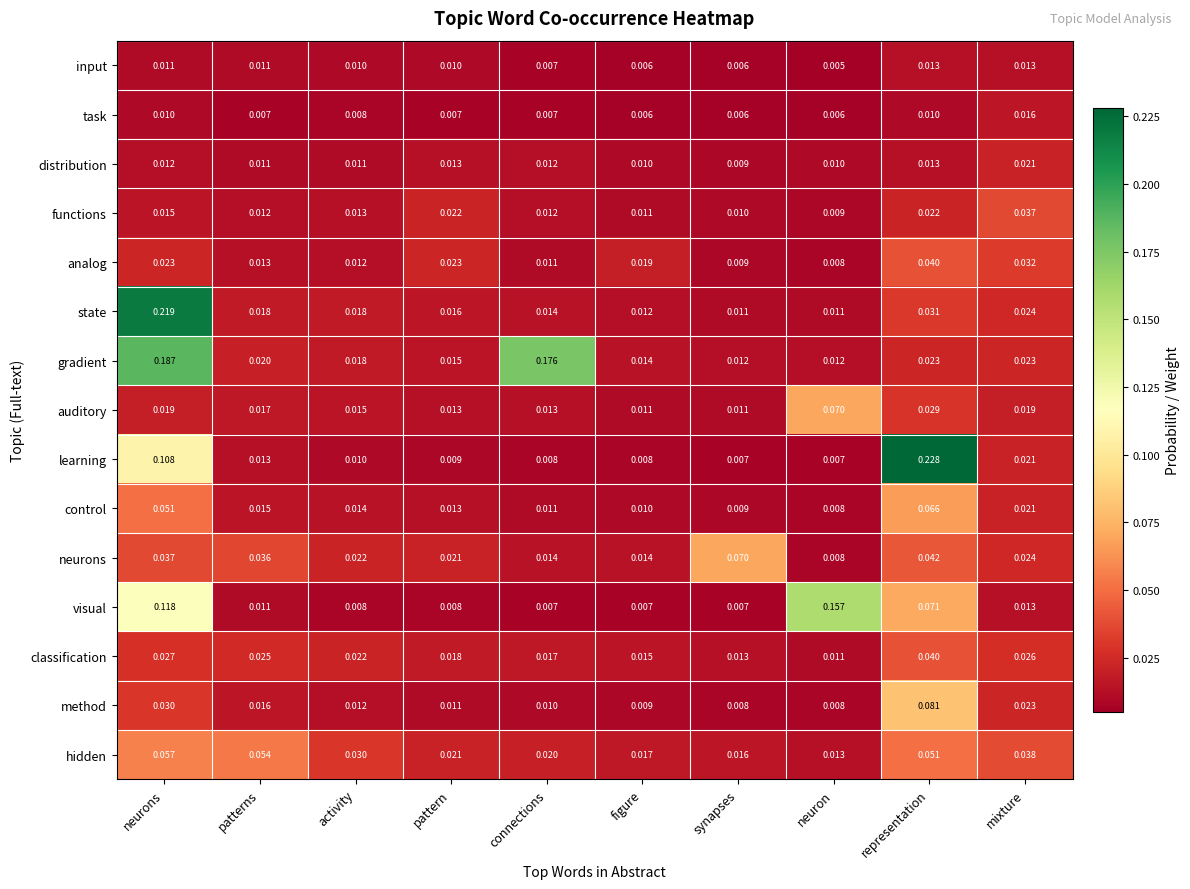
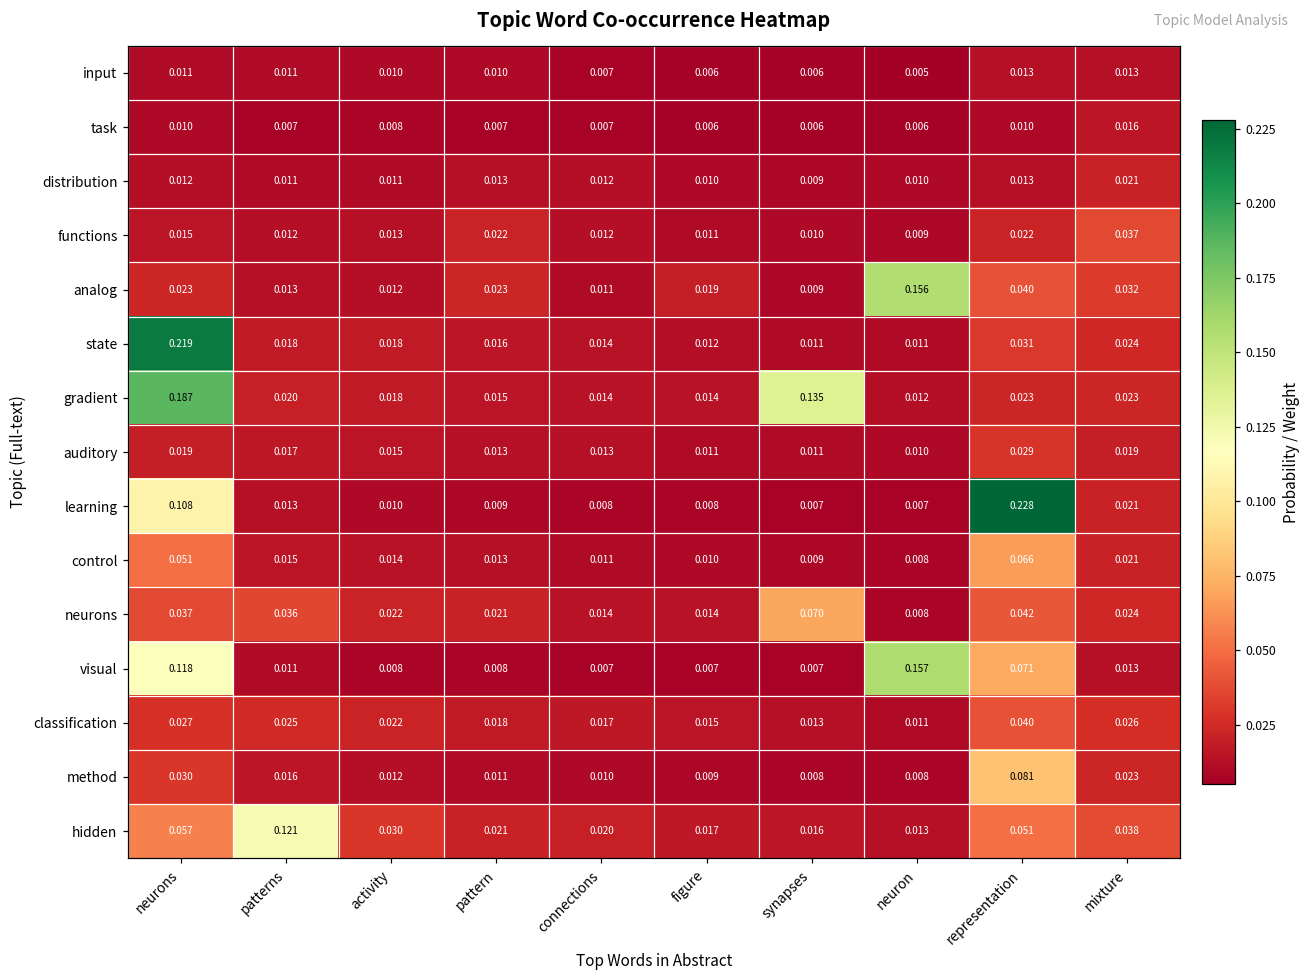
  {
    "input": {
      "neurons": 0.011,
      "patterns": 0.011,
      "activity": 0.010,
      "pattern": 0.010,
      "connections": 0.007,
      "figure": 0.006,
      "synapses": 0.006,
      "neuron": 0.005,
      "representation": 0.013,
      "mixture": 0.013
    },
    "task": {
      "neurons": 0.010,
      "patterns": 0.007,
      "activity": 0.008,
      "pattern": 0.007,
      "connections": 0.007,
      "figure": 0.006,
      "synapses": 0.006,
      "neuron": 0.006,
      "representation": 0.010,
      "mixture": 0.016
    },
    "distribution": {
      "neurons": 0.012,
      "patterns": 0.011,
      "activity": 0.011,
      "pattern": 0.013,
      "connections": 0.012,
      "figure": 0.010,
      "synapses": 0.009,
      "neuron": 0.010,
      "representation": 0.013,
      "mixture": 0.021
    },
    "functions": {
      "neurons": 0.015,
      "patterns": 0.012,
      "activity": 0.013,
      "pattern": 0.022,
      "connections": 0.012,
      "figure": 0.011,
      "synapses": 0.010,
      "neuron": 0.009,
      "representation": 0.022,
      "mixture": 0.037
    },
    "analog": {
      "neurons": 0.023,
      "patterns": 0.013,
      "activity": 0.012,
      "pattern": 0.023,
      "connections": 0.011,
      "figure": 0.019,
      "synapses": 0.009,
-     "neuron": 0.008,
+     "neuron": 0.156,
      "representation": 0.040,
      "mixture": 0.032
    },
    "state": {
      "neurons": 0.219,
      "patterns": 0.018,
      "activity": 0.018,
      "pattern": 0.016,
      "connections": 0.014,
      "figure": 0.012,
      "synapses": 0.011,
      "neuron": 0.011,
      "representation": 0.031,
      "mixture": 0.024
    },
    "gradient": {
      "neurons": 0.187,
      "patterns": 0.020,
      "activity": 0.018,
      "pattern": 0.015,
-     "connections": 0.176,
+     "connections": 0.014,
      "figure": 0.014,
-     "synapses": 0.012,
+     "synapses": 0.135,
      "neuron": 0.012,
      "representation": 0.023,
      "mixture": 0.023
    },
    "auditory": {
      "neurons": 0.019,
      "patterns": 0.017,
      "activity": 0.015,
      "pattern": 0.013,
      "connections": 0.013,
      "figure": 0.011,
      "synapses": 0.011,
-     "neuron": 0.070,
+     "neuron": 0.010,
      "representation": 0.029,
      "mixture": 0.019
    },
    "learning": {
      "neurons": 0.108,
      "patterns": 0.013,
      "activity": 0.010,
      "pattern": 0.009,
      "connections": 0.008,
      "figure": 0.008,
      "synapses": 0.007,
      "neuron": 0.007,
      "representation": 0.228,
      "mixture": 0.021
    },
    "control": {
      "neurons": 0.051,
      "patterns": 0.015,
      "activity": 0.014,
      "pattern": 0.013,
      "connections": 0.011,
      "figure": 0.010,
      "synapses": 0.009,
      "neuron": 0.008,
      "representation": 0.066,
      "mixture": 0.021
    },
    "neurons": {
      "neurons": 0.037,
      "patterns": 0.036,
      "activity": 0.022,
      "pattern": 0.021,
      "connections": 0.014,
      "figure": 0.014,
      "synapses": 0.070,
      "neuron": 0.008,
      "representation": 0.042,
      "mixture": 0.024
    },
    "visual": {
      "neurons": 0.118,
      "patterns": 0.011,
      "activity": 0.008,
      "pattern": 0.008,
      "connections": 0.007,
      "figure": 0.007,
      "synapses": 0.007,
      "neuron": 0.157,
      "representation": 0.071,
      "mixture": 0.013
    },
    "classification": {
      "neurons": 0.027,
      "patterns": 0.025,
      "activity": 0.022,
      "pattern": 0.018,
      "connections": 0.017,
      "figure": 0.015,
      "synapses": 0.013,
      "neuron": 0.011,
      "representation": 0.040,
      "mixture": 0.026
    },
    "method": {
      "neurons": 0.030,
      "patterns": 0.016,
      "activity": 0.012,
      "pattern": 0.011,
      "connections": 0.010,
      "figure": 0.009,
      "synapses": 0.008,
      "neuron": 0.008,
      "representation": 0.081,
      "mixture": 0.023
    },
    "hidden": {
      "neurons": 0.057,
-     "patterns": 0.054,
+     "patterns": 0.121,
      "activity": 0.030,
      "pattern": 0.021,
      "connections": 0.020,
      "figure": 0.017,
      "synapses": 0.016,
      "neuron": 0.013,
      "representation": 0.051,
      "mixture": 0.038
    }
  }
